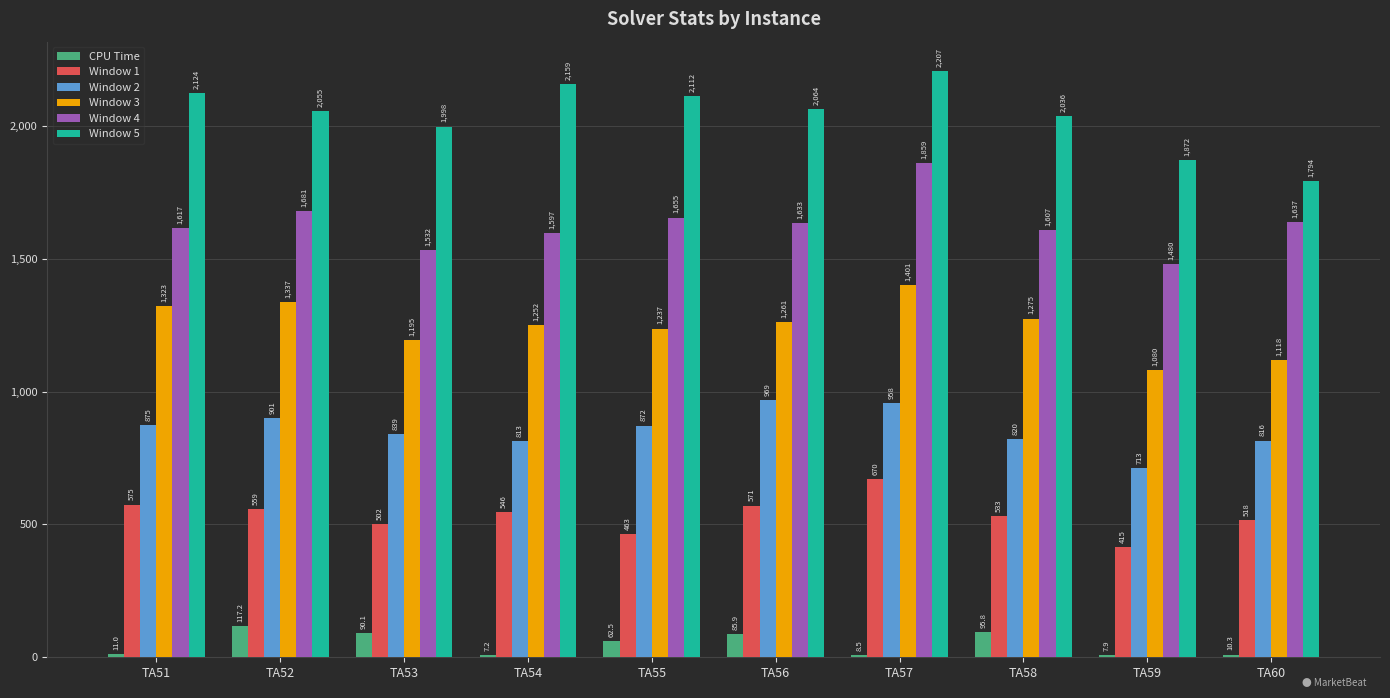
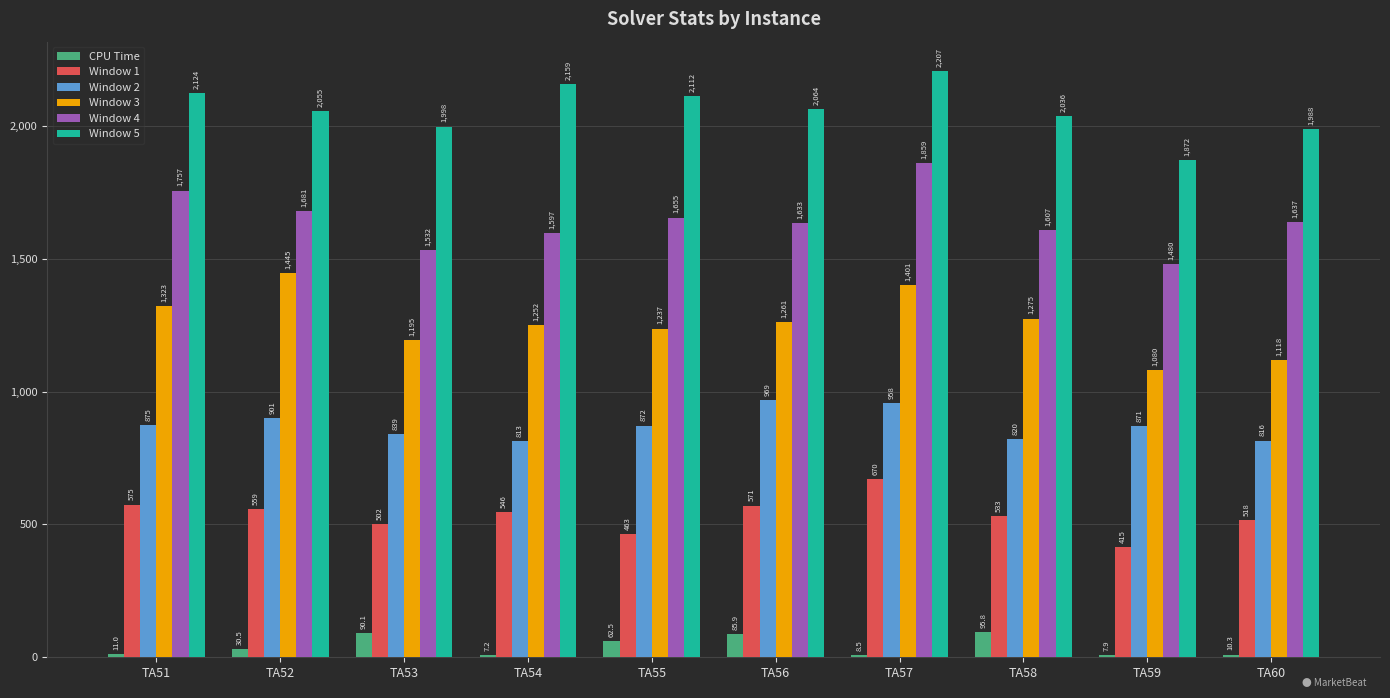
  {
    "CPU Time": {
      "TA51": "11.0",
-     "TA52": "117.2",
+     "TA52": "30.5",
      "TA53": "90.1",
      "TA54": "7.2",
      "TA55": "62.5",
      "TA56": "85.9",
      "TA57": "8.5",
      "TA58": "95.8",
      "TA59": "7.9",
      "TA60": "10.3"
    },
    "Window 1": {
      "TA51": "575",
      "TA52": "559",
      "TA53": "502",
      "TA54": "546",
      "TA55": "463",
      "TA56": "571",
      "TA57": "670",
      "TA58": "533",
      "TA59": "415",
      "TA60": "518"
    },
    "Window 2": {
      "TA51": "875",
      "TA52": "901",
      "TA53": "839",
      "TA54": "813",
      "TA55": "872",
      "TA56": "969",
      "TA57": "958",
      "TA58": "820",
-     "TA59": "713",
+     "TA59": "871",
      "TA60": "816"
    },
    "Window 3": {
      "TA51": "1,323",
-     "TA52": "1,337",
+     "TA52": "1,445",
      "TA53": "1,195",
      "TA54": "1,252",
      "TA55": "1,237",
      "TA56": "1,261",
      "TA57": "1,401",
      "TA58": "1,275",
      "TA59": "1,080",
      "TA60": "1,118"
    },
    "Window 4": {
-     "TA51": "1,617",
+     "TA51": "1,757",
      "TA52": "1,681",
      "TA53": "1,532",
      "TA54": "1,597",
      "TA55": "1,655",
      "TA56": "1,633",
      "TA57": "1,859",
      "TA58": "1,607",
      "TA59": "1,480",
      "TA60": "1,637"
    },
    "Window 5": {
      "TA51": "2,124",
      "TA52": "2,055",
      "TA53": "1,998",
      "TA54": "2,159",
      "TA55": "2,112",
      "TA56": "2,064",
      "TA57": "2,207",
      "TA58": "2,036",
      "TA59": "1,872",
-     "TA60": "1,794"
+     "TA60": "1,988"
    }
  }
